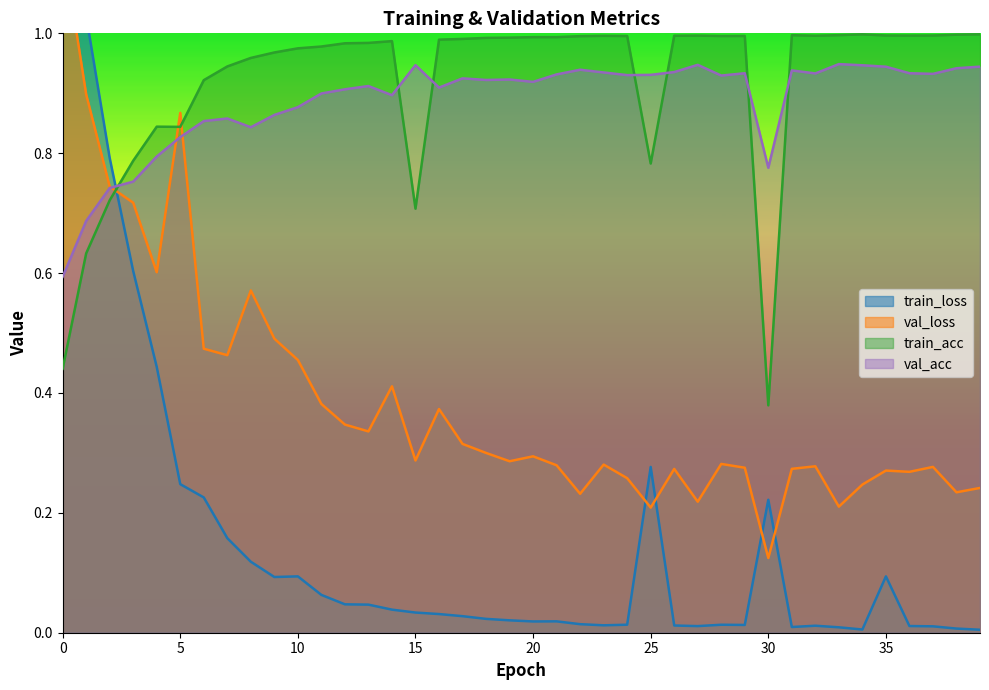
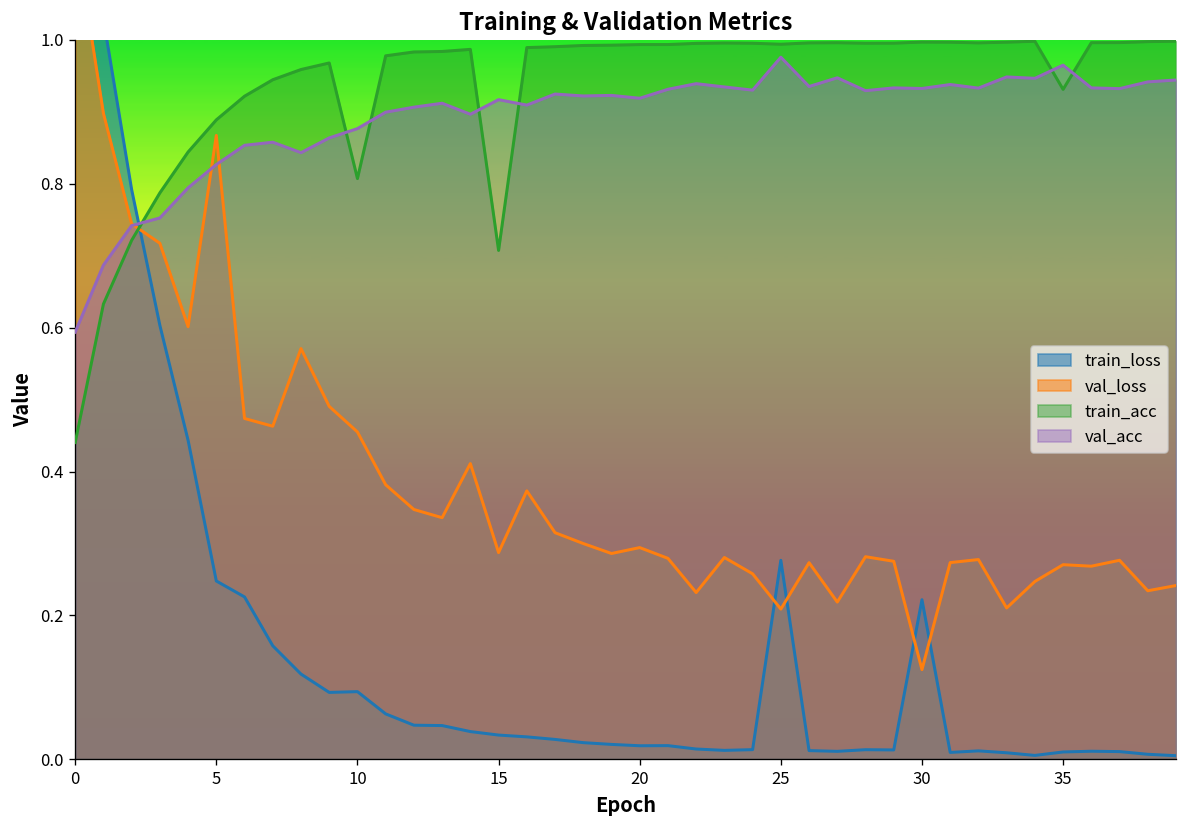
  {
    "train_loss": {
      "5": 0.25,
      "10": 0.09,
      "15": 0.03,
      "20": 0.02,
      "25": 0.28,
      "30": 0.22,
-     "35": 0.09
+     "35": 0.01
    },
    "val_loss": {
      "5": 0.87,
      "10": 0.46,
      "15": 0.29,
      "20": 0.29,
      "25": 0.21,
      "30": 0.12,
      "35": 0.27
    },
    "train_acc": {
      "0": 0.44,
-     "5": 0.84,
-     "10": 0.97,
+     "5": 0.89,
+     "10": 0.81,
      "15": 0.71,
      "20": 0.99,
-     "25": 0.78,
-     "30": 0.38,
-     "35": 1.00
+     "25": 0.99,
+     "30": 1.00,
+     "35": 0.93
    },
    "val_acc": {
      "0": 0.59,
      "5": 0.83,
      "10": 0.88,
-     "15": 0.95,
+     "15": 0.92,
      "20": 0.92,
-     "25": 0.93,
-     "30": 0.78,
-     "35": 0.94
+     "25": 0.98,
+     "30": 0.93,
+     "35": 0.97
    }
  }
